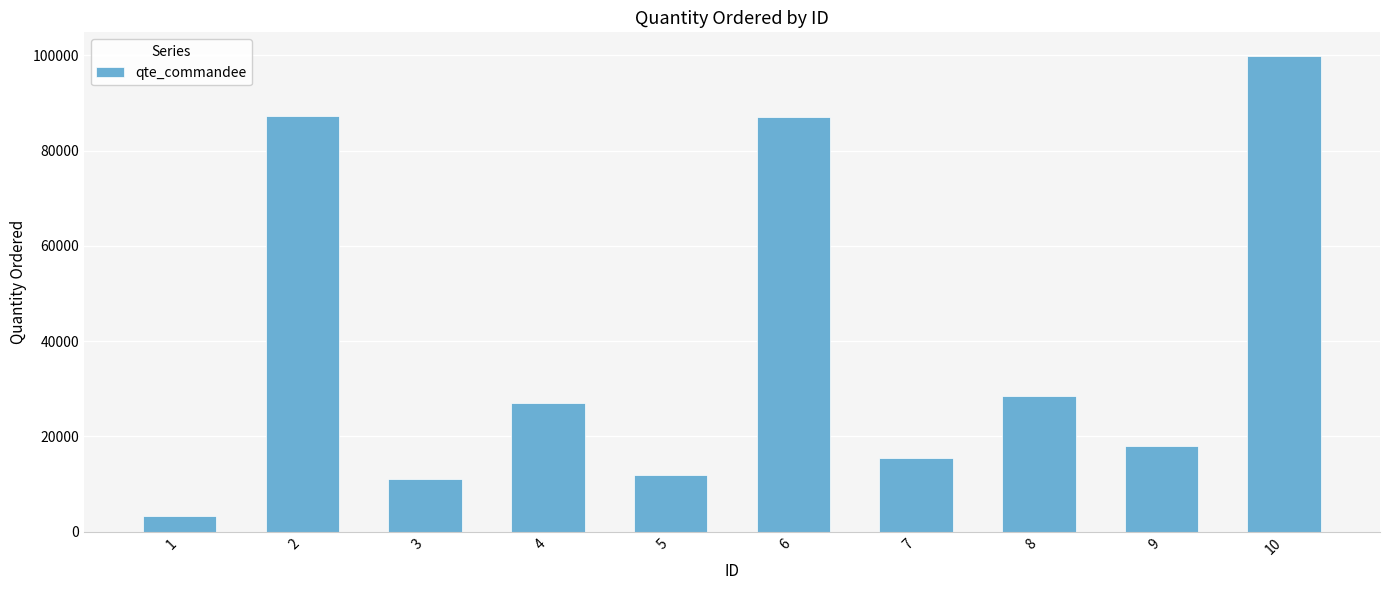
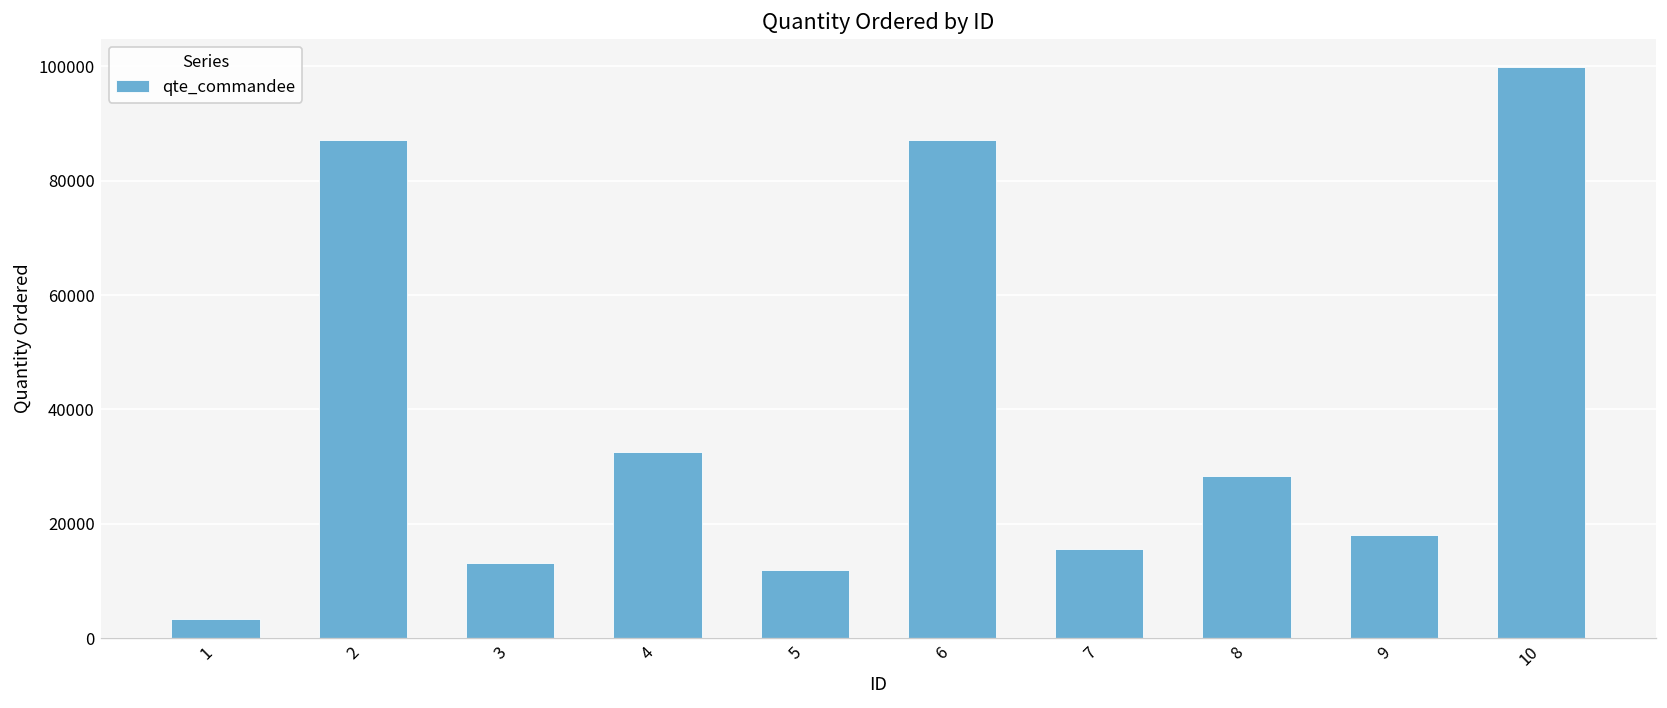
  {
    "1": 3000,
    "2": 87000,
-   "3": 11000,
-   "4": 27000,
+   "3": 13000,
+   "4": 33000,
    "5": 12000,
    "6": 87000,
    "7": 16000,
    "8": 28000,
    "9": 18000,
    "10": 100000
  }
